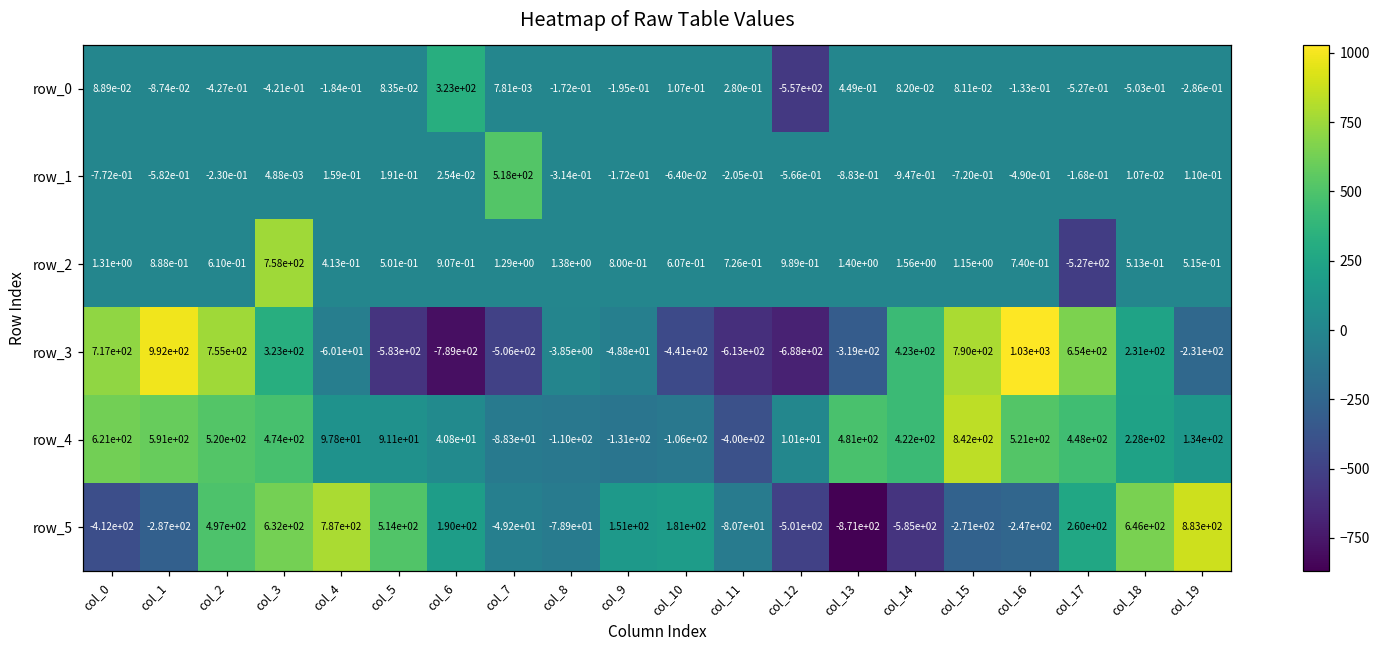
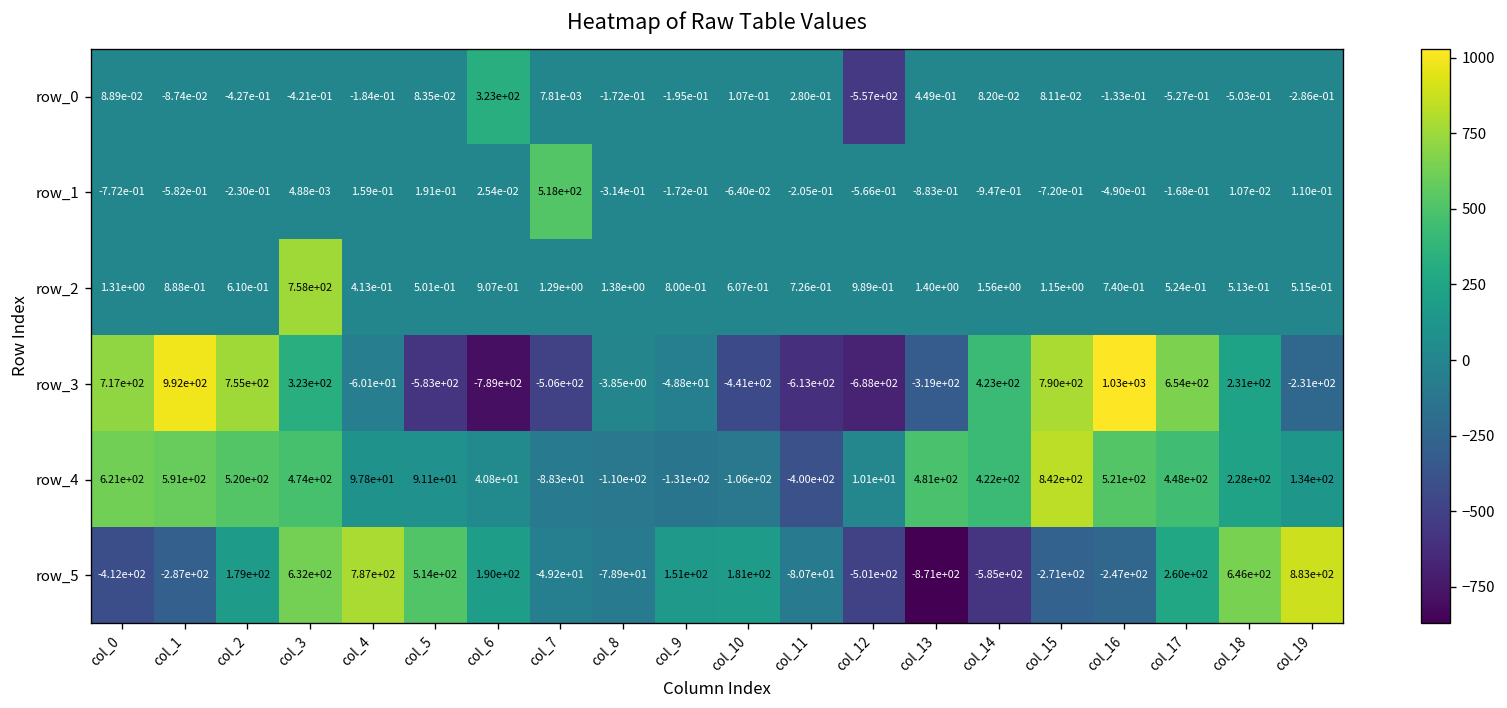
  {
    "row_0": {
      "col_0": "8.89e-02",
      "col_1": "-8.74e-02",
      "col_2": "-4.27e-01",
      "col_3": "-4.21e-01",
      "col_4": "-1.84e-01",
      "col_5": "8.35e-02",
      "col_6": "3.23e+02",
      "col_7": "7.81e-03",
      "col_8": "-1.72e-01",
      "col_9": "-1.95e-01",
      "col_10": "1.07e-01",
      "col_11": "2.80e-01",
      "col_12": "-5.57e+02",
      "col_13": "4.49e-01",
      "col_14": "8.20e-02",
      "col_15": "8.11e-02",
      "col_16": "-1.33e-01",
      "col_17": "-5.27e-01",
      "col_18": "-5.03e-01",
      "col_19": "-2.86e-01"
    },
    "row_1": {
      "col_0": "-7.72e-01",
      "col_1": "-5.82e-01",
      "col_2": "-2.30e-01",
      "col_3": "4.88e-03",
      "col_4": "1.59e-01",
      "col_5": "1.91e-01",
      "col_6": "2.54e-02",
      "col_7": "5.18e+02",
      "col_8": "-3.14e-01",
      "col_9": "-1.72e-01",
      "col_10": "-6.40e-02",
      "col_11": "-2.05e-01",
      "col_12": "-5.66e-01",
      "col_13": "-8.83e-01",
      "col_14": "-9.47e-01",
      "col_15": "-7.20e-01",
      "col_16": "-4.90e-01",
      "col_17": "-1.68e-01",
      "col_18": "1.07e-02",
      "col_19": "1.10e-01"
    },
    "row_2": {
      "col_0": "1.31e+00",
      "col_1": "8.88e-01",
      "col_2": "6.10e-01",
      "col_3": "7.58e+02",
      "col_4": "4.13e-01",
      "col_5": "5.01e-01",
      "col_6": "9.07e-01",
      "col_7": "1.29e+00",
      "col_8": "1.38e+00",
      "col_9": "8.00e-01",
      "col_10": "6.07e-01",
      "col_11": "7.26e-01",
      "col_12": "9.89e-01",
      "col_13": "1.40e+00",
      "col_14": "1.56e+00",
      "col_15": "1.15e+00",
      "col_16": "7.40e-01",
-     "col_17": "-5.27e+02",
+     "col_17": "5.24e-01",
      "col_18": "5.13e-01",
      "col_19": "5.15e-01"
    },
    "row_3": {
      "col_0": "7.17e+02",
      "col_1": "9.92e+02",
      "col_2": "7.55e+02",
      "col_3": "3.23e+02",
      "col_4": "-6.01e+01",
      "col_5": "-5.83e+02",
      "col_6": "-7.89e+02",
      "col_7": "-5.06e+02",
      "col_8": "-3.85e+00",
      "col_9": "-4.88e+01",
      "col_10": "-4.41e+02",
      "col_11": "-6.13e+02",
      "col_12": "-6.88e+02",
      "col_13": "-3.19e+02",
      "col_14": "4.23e+02",
      "col_15": "7.90e+02",
      "col_16": "1.03e+03",
      "col_17": "6.54e+02",
      "col_18": "2.31e+02",
      "col_19": "-2.31e+02"
    },
    "row_4": {
      "col_0": "6.21e+02",
      "col_1": "5.91e+02",
      "col_2": "5.20e+02",
      "col_3": "4.74e+02",
      "col_4": "9.78e+01",
      "col_5": "9.11e+01",
      "col_6": "4.08e+01",
      "col_7": "-8.83e+01",
      "col_8": "-1.10e+02",
      "col_9": "-1.31e+02",
      "col_10": "-1.06e+02",
      "col_11": "-4.00e+02",
      "col_12": "1.01e+01",
      "col_13": "4.81e+02",
      "col_14": "4.22e+02",
      "col_15": "8.42e+02",
      "col_16": "5.21e+02",
      "col_17": "4.48e+02",
      "col_18": "2.28e+02",
      "col_19": "1.34e+02"
    },
    "row_5": {
      "col_0": "-4.12e+02",
      "col_1": "-2.87e+02",
-     "col_2": "4.97e+02",
+     "col_2": "1.79e+02",
      "col_3": "6.32e+02",
      "col_4": "7.87e+02",
      "col_5": "5.14e+02",
      "col_6": "1.90e+02",
      "col_7": "-4.92e+01",
      "col_8": "-7.89e+01",
      "col_9": "1.51e+02",
      "col_10": "1.81e+02",
      "col_11": "-8.07e+01",
      "col_12": "-5.01e+02",
      "col_13": "-8.71e+02",
      "col_14": "-5.85e+02",
      "col_15": "-2.71e+02",
      "col_16": "-2.47e+02",
      "col_17": "2.60e+02",
      "col_18": "6.46e+02",
      "col_19": "8.83e+02"
    }
  }
